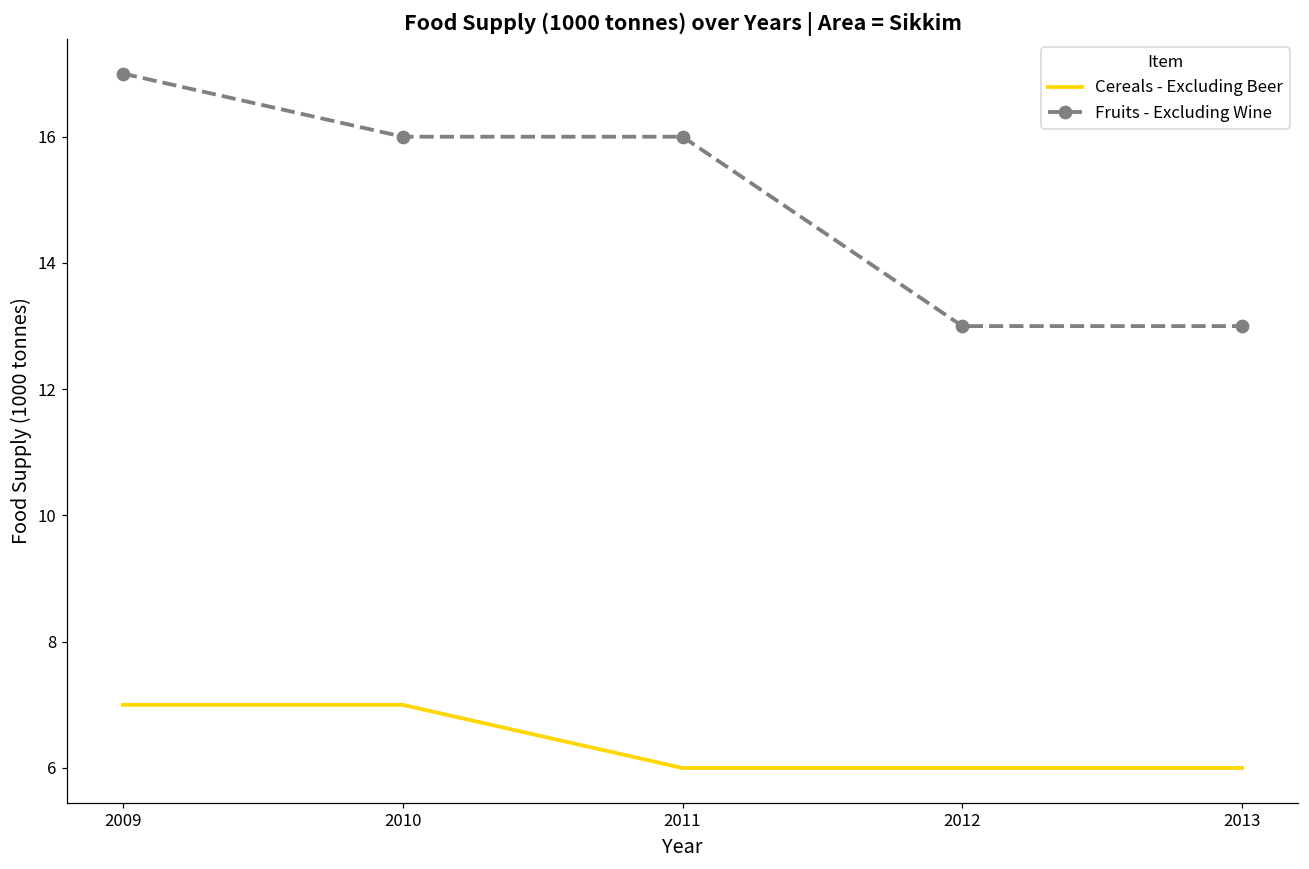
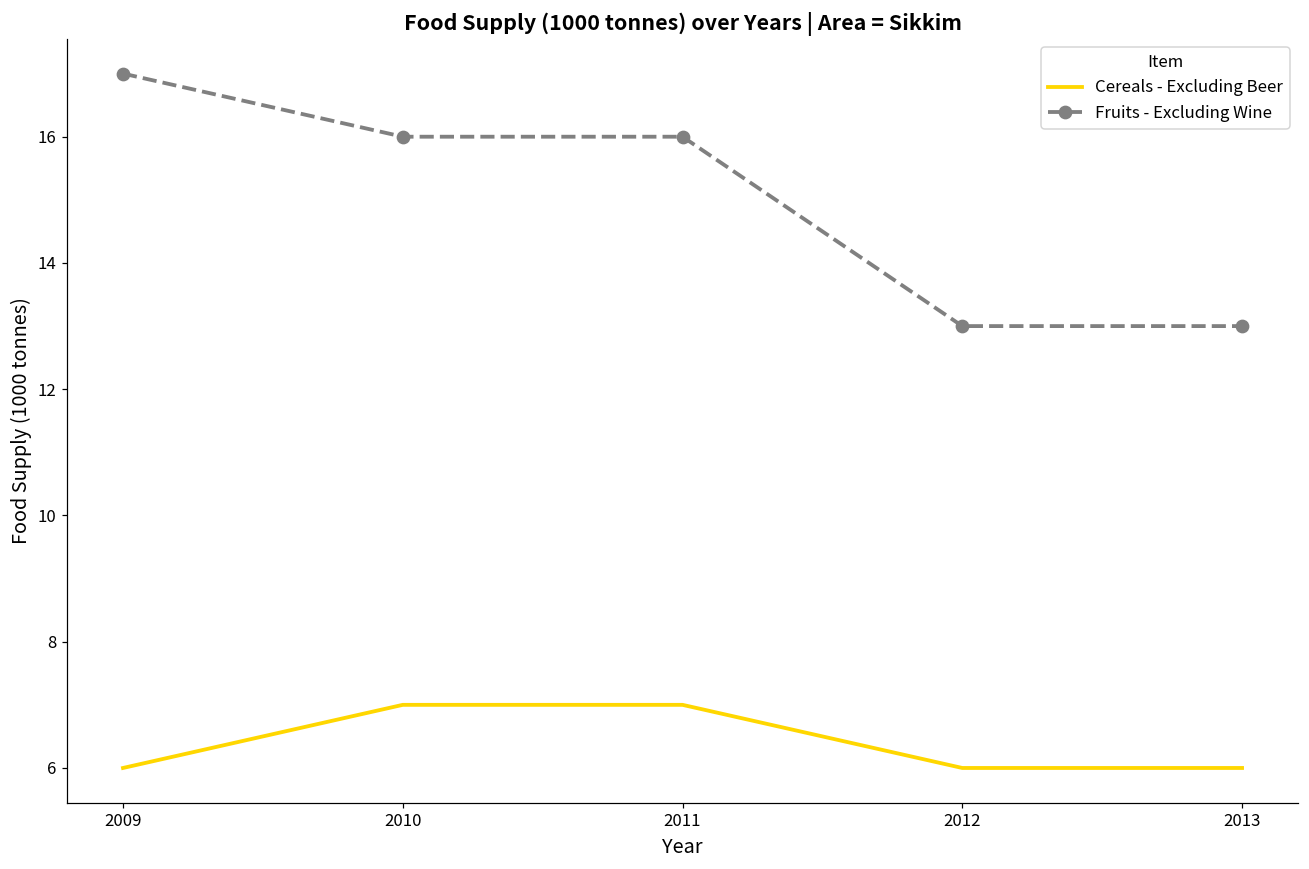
  {
    "Cereals - Excluding Beer": {
-     "2009": 7,
+     "2009": 6,
      "2010": 7,
-     "2011": 6,
+     "2011": 7,
      "2012": 6,
      "2013": 6
    },
    "Fruits - Excluding Wine": {
      "2009": 17,
      "2010": 16,
      "2011": 16,
      "2012": 13,
      "2013": 13
    }
  }
